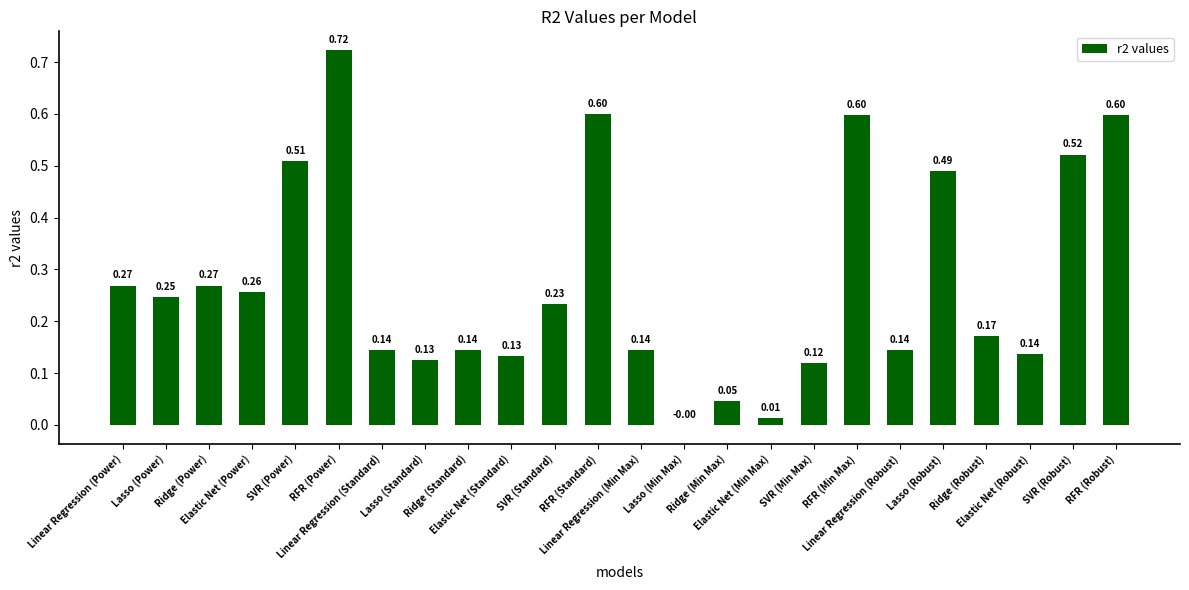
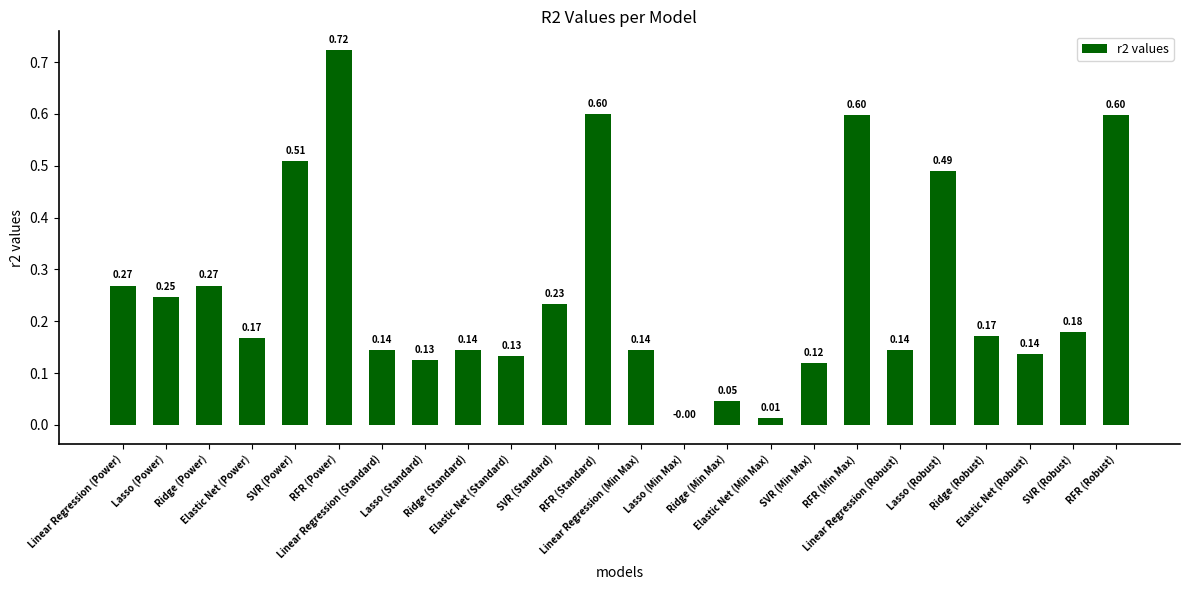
  {
    "Linear Regression (Power)": 0.27,
    "Lasso (Power)": 0.25,
    "Ridge (Power)": 0.27,
-   "Elastic Net (Power)": 0.26,
+   "Elastic Net (Power)": 0.17,
    "SVR (Power)": 0.51,
    "RFR (Power)": 0.72,
    "Linear Regression (Standard)": 0.14,
    "Lasso (Standard)": 0.13,
    "Ridge (Standard)": 0.14,
    "Elastic Net (Standard)": 0.13,
    "SVR (Standard)": 0.23,
    "RFR (Standard)": 0.60,
    "Linear Regression (Min Max)": 0.14,
    "Lasso (Min Max)": -0.00,
    "Ridge (Min Max)": 0.05,
    "Elastic Net (Min Max)": 0.01,
    "SVR (Min Max)": 0.12,
    "RFR (Min Max)": 0.60,
    "Linear Regression (Robust)": 0.14,
    "Lasso (Robust)": 0.49,
    "Ridge (Robust)": 0.17,
    "Elastic Net (Robust)": 0.14,
-   "SVR (Robust)": 0.52,
+   "SVR (Robust)": 0.18,
    "RFR (Robust)": 0.60
  }
